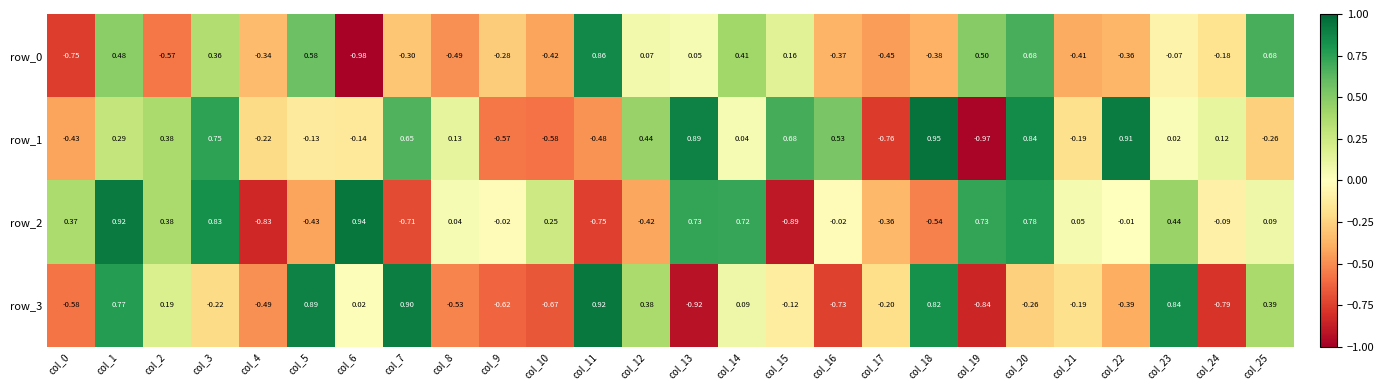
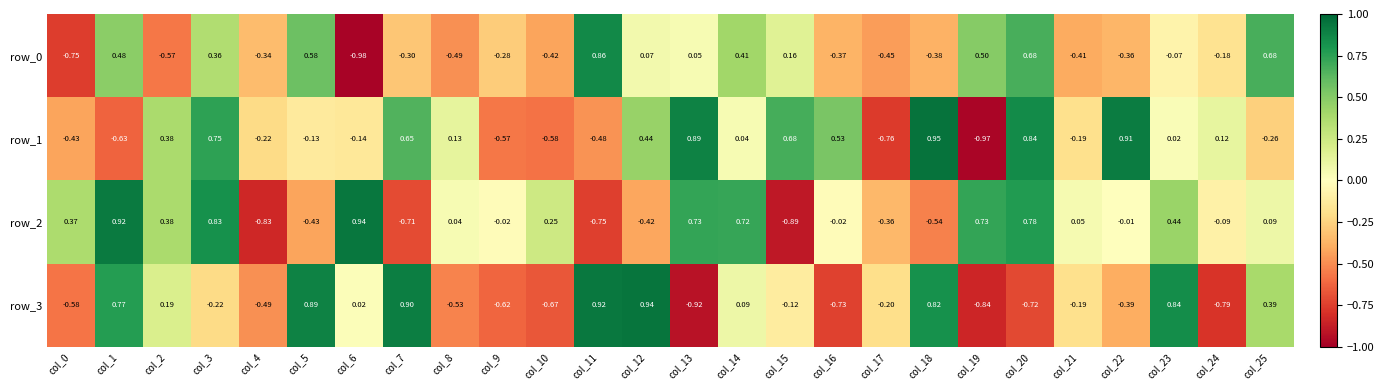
  {
    "row_0": {
      "col_0": -0.75,
      "col_1": 0.48,
      "col_2": -0.57,
      "col_3": 0.36,
      "col_4": -0.34,
      "col_5": 0.58,
      "col_6": -0.98,
      "col_7": -0.30,
      "col_8": -0.49,
      "col_9": -0.28,
      "col_10": -0.42,
      "col_11": 0.86,
      "col_12": 0.07,
      "col_13": 0.05,
      "col_14": 0.41,
      "col_15": 0.16,
      "col_16": -0.37,
      "col_17": -0.45,
      "col_18": -0.38,
      "col_19": 0.50,
      "col_20": 0.68,
      "col_21": -0.41,
      "col_22": -0.36,
      "col_23": -0.07,
      "col_24": -0.18,
      "col_25": 0.68
    },
    "row_1": {
      "col_0": -0.43,
-     "col_1": 0.29,
+     "col_1": -0.63,
      "col_2": 0.38,
      "col_3": 0.75,
      "col_4": -0.22,
      "col_5": -0.13,
      "col_6": -0.14,
      "col_7": 0.65,
      "col_8": 0.13,
      "col_9": -0.57,
      "col_10": -0.58,
      "col_11": -0.48,
      "col_12": 0.44,
      "col_13": 0.89,
      "col_14": 0.04,
      "col_15": 0.68,
      "col_16": 0.53,
      "col_17": -0.76,
      "col_18": 0.95,
      "col_19": -0.97,
      "col_20": 0.84,
      "col_21": -0.19,
      "col_22": 0.91,
      "col_23": 0.02,
      "col_24": 0.12,
      "col_25": -0.26
    },
    "row_2": {
      "col_0": 0.37,
      "col_1": 0.92,
      "col_2": 0.38,
      "col_3": 0.83,
      "col_4": -0.83,
      "col_5": -0.43,
      "col_6": 0.94,
      "col_7": -0.71,
      "col_8": 0.04,
      "col_9": -0.02,
      "col_10": 0.25,
      "col_11": -0.75,
      "col_12": -0.42,
      "col_13": 0.73,
      "col_14": 0.72,
      "col_15": -0.89,
      "col_16": -0.02,
      "col_17": -0.36,
      "col_18": -0.54,
      "col_19": 0.73,
      "col_20": 0.78,
      "col_21": 0.05,
      "col_22": -0.01,
      "col_23": 0.44,
      "col_24": -0.09,
      "col_25": 0.09
    },
    "row_3": {
      "col_0": -0.58,
      "col_1": 0.77,
      "col_2": 0.19,
      "col_3": -0.22,
      "col_4": -0.49,
      "col_5": 0.89,
      "col_6": 0.02,
      "col_7": 0.90,
      "col_8": -0.53,
      "col_9": -0.62,
      "col_10": -0.67,
      "col_11": 0.92,
-     "col_12": 0.38,
+     "col_12": 0.94,
      "col_13": -0.92,
      "col_14": 0.09,
      "col_15": -0.12,
      "col_16": -0.73,
      "col_17": -0.20,
      "col_18": 0.82,
      "col_19": -0.84,
-     "col_20": -0.26,
+     "col_20": -0.72,
      "col_21": -0.19,
      "col_22": -0.39,
      "col_23": 0.84,
      "col_24": -0.79,
      "col_25": 0.39
    }
  }
